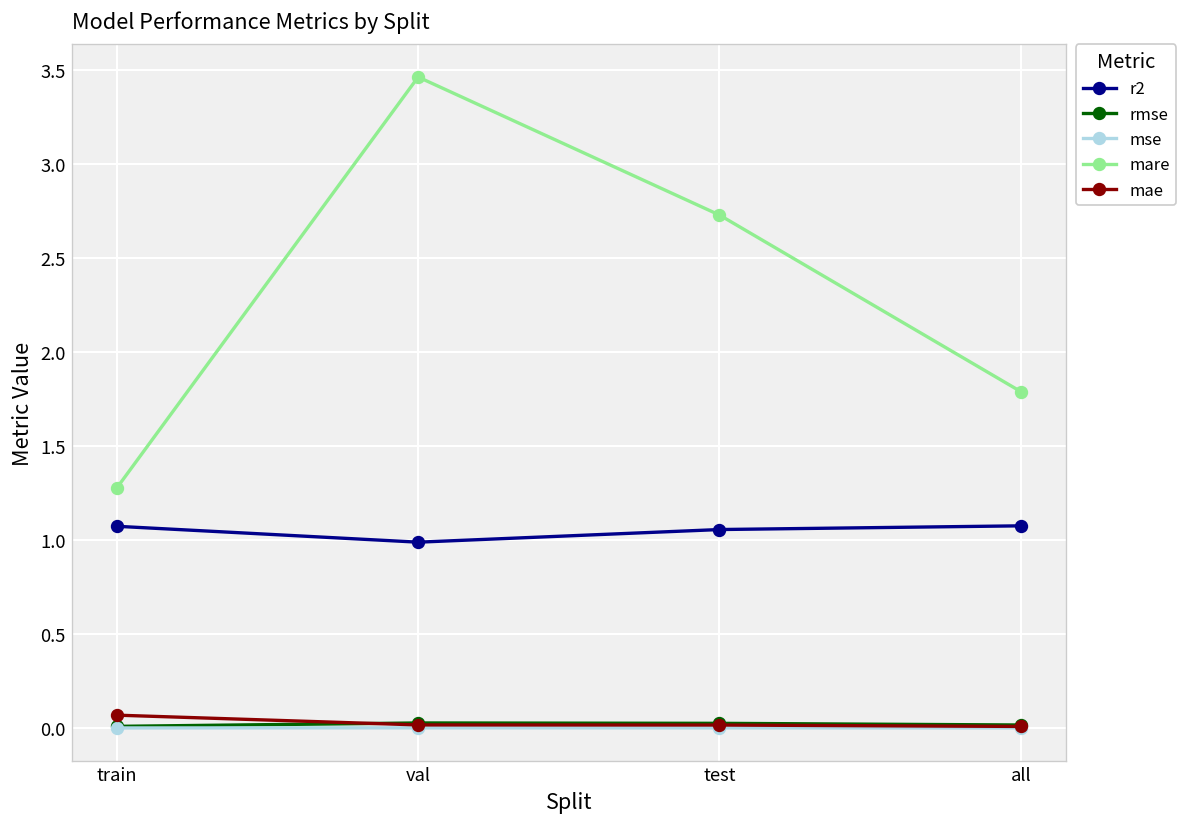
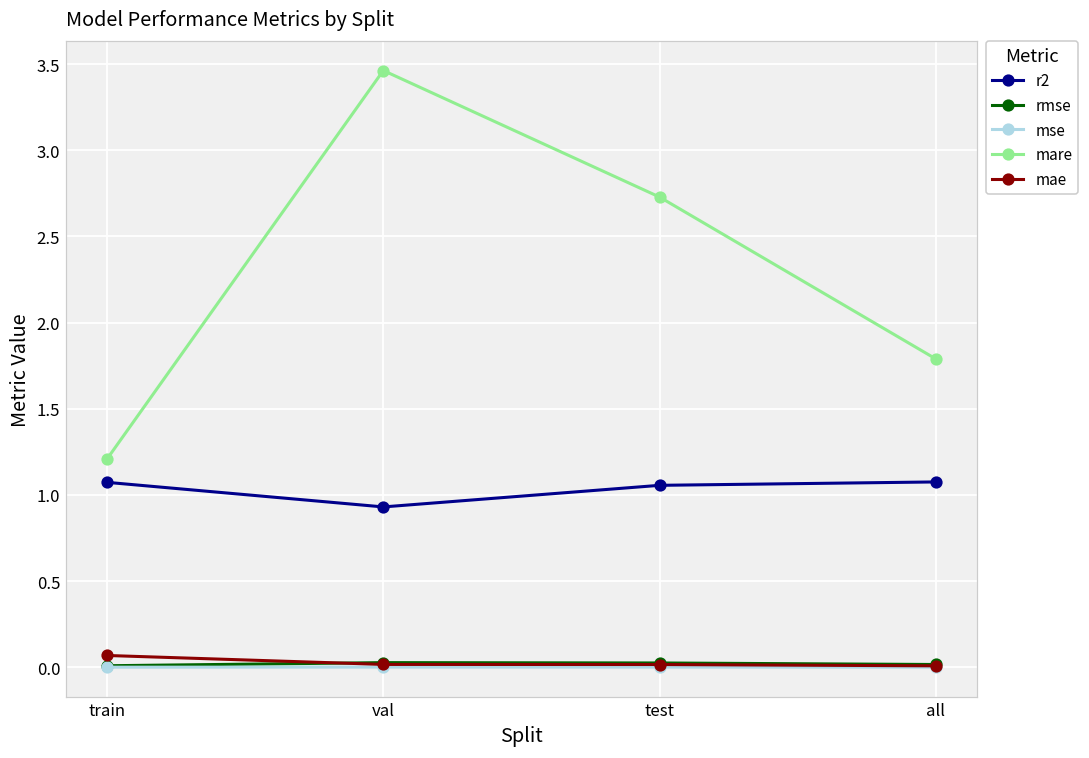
  {
    "r2": {
      "train": 1.07,
-     "val": 0.99,
+     "val": 0.93,
      "test": 1.06,
      "all": 1.08
    },
    "mare": {
-     "train": 1.28,
+     "train": 1.21,
      "val": 3.46,
      "test": 2.73,
      "all": 1.79
    },
    "mae": {
      "train": 0.07
    }
  }
